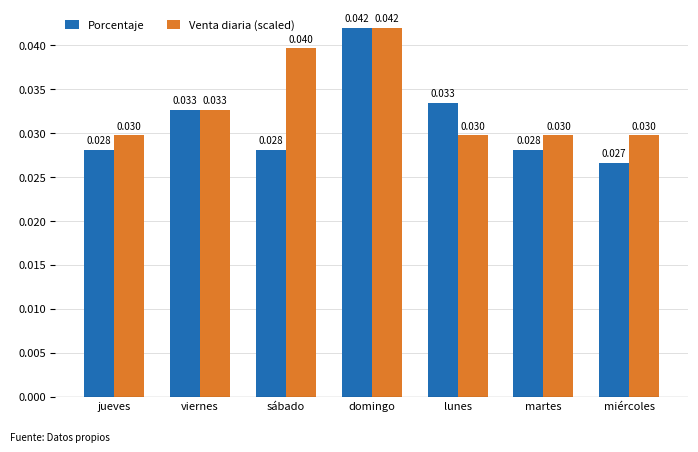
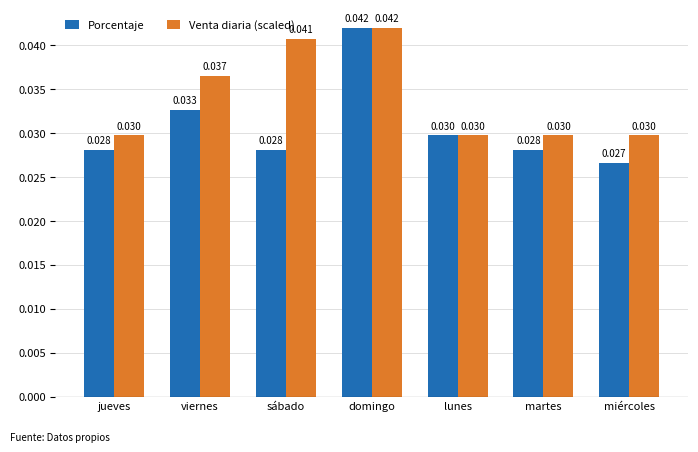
  {
    "Porcentaje": {
      "jueves": 0.028,
      "viernes": 0.033,
      "sábado": 0.028,
      "domingo": 0.042,
-     "lunes": 0.033,
+     "lunes": 0.030,
      "martes": 0.028,
      "miércoles": 0.027
    },
    "Venta diaria (scaled)": {
      "jueves": 0.030,
-     "viernes": 0.033,
-     "sábado": 0.040,
+     "viernes": 0.037,
+     "sábado": 0.041,
      "domingo": 0.042,
      "lunes": 0.030,
      "martes": 0.030,
      "miércoles": 0.030
    }
  }
